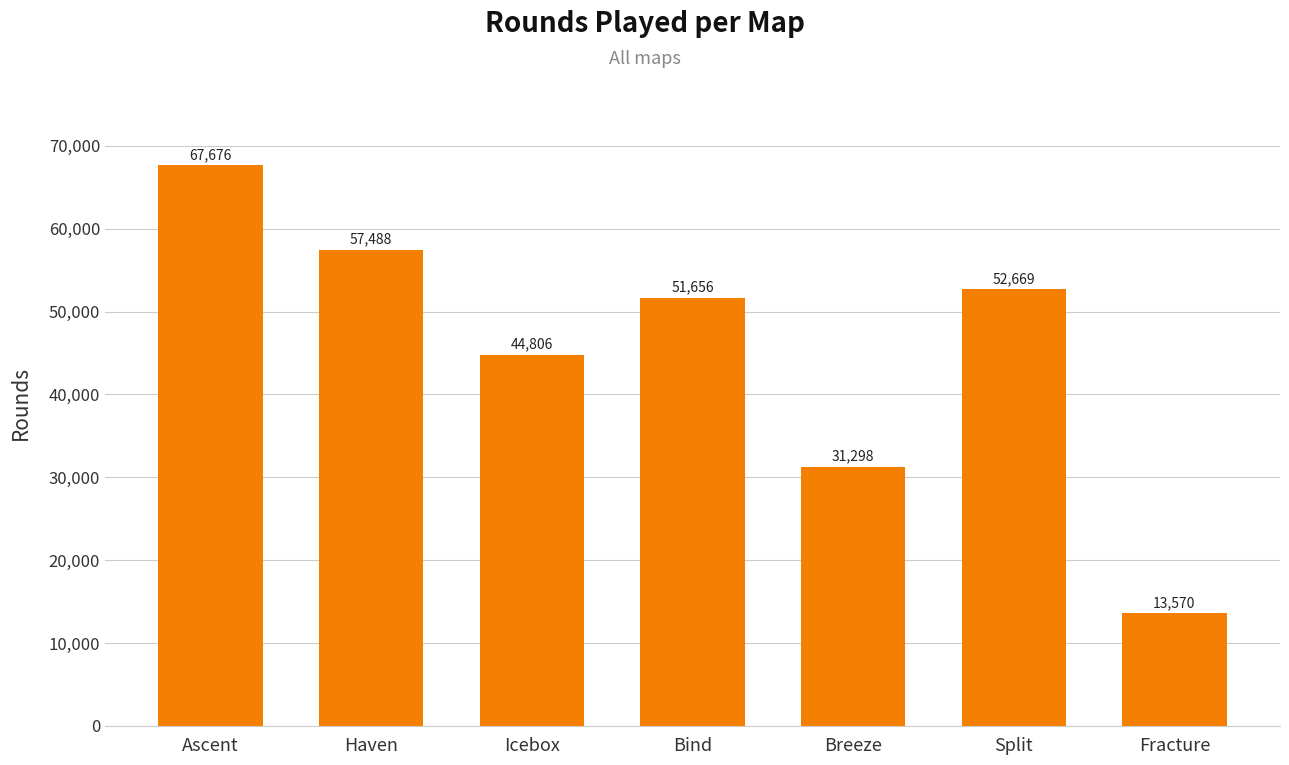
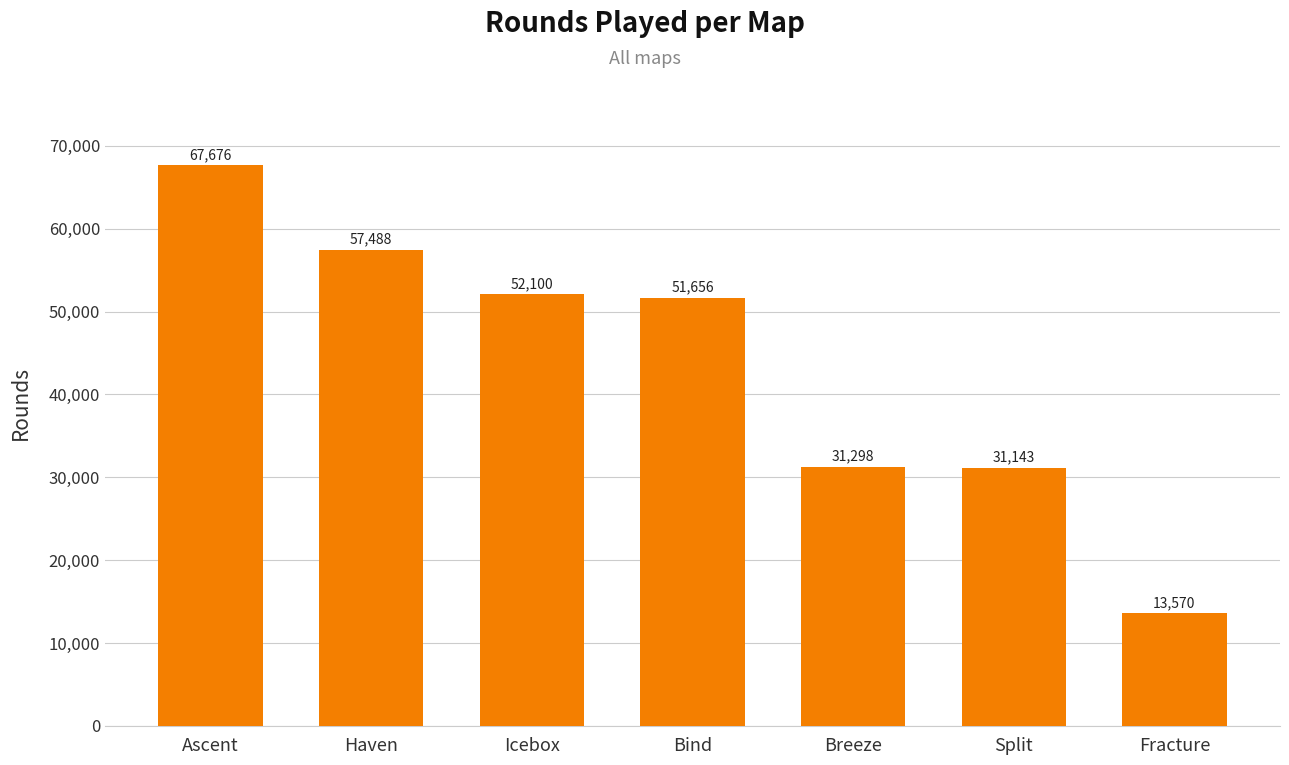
  {
    "Ascent": "67,676",
    "Haven": "57,488",
-   "Icebox": "44,806",
+   "Icebox": "52,100",
    "Bind": "51,656",
    "Breeze": "31,298",
-   "Split": "52,669",
+   "Split": "31,143",
    "Fracture": "13,570"
  }
